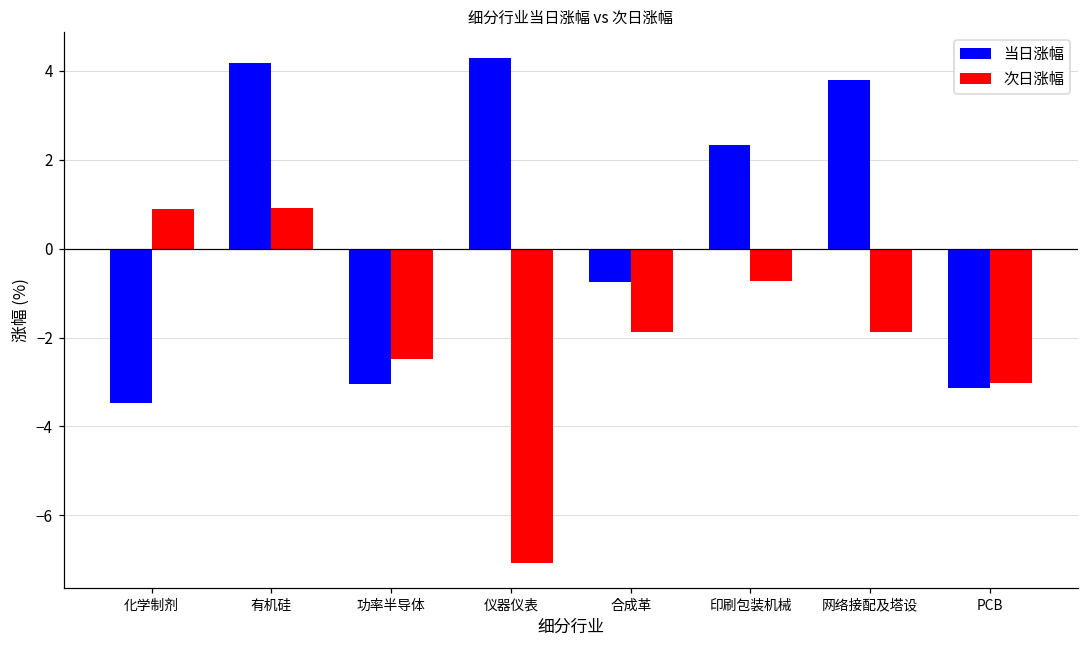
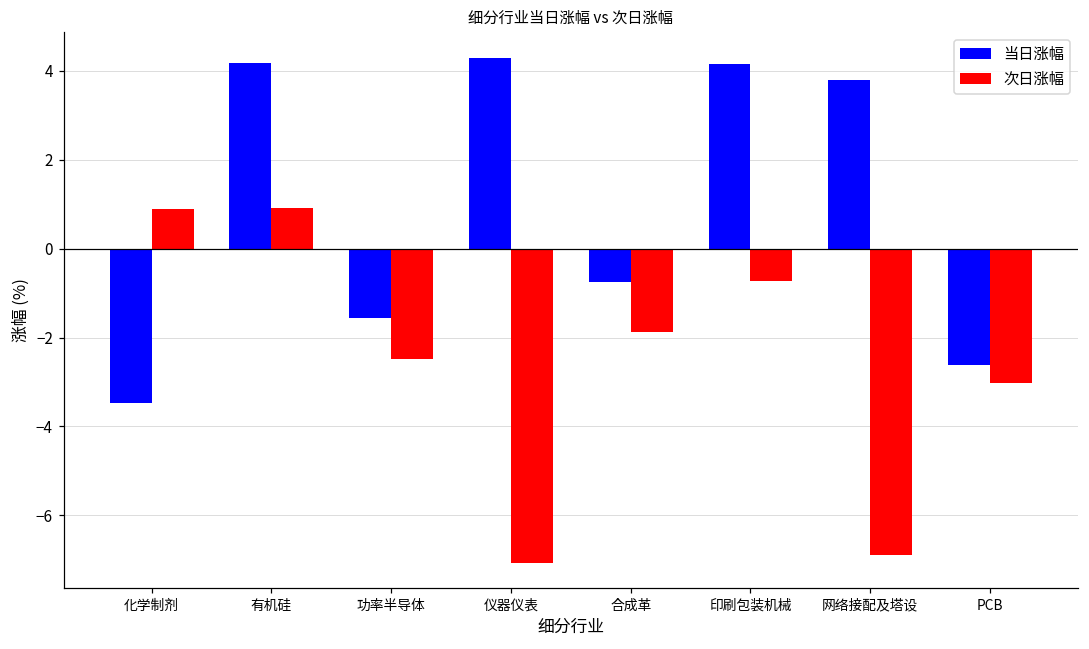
  {
    "当日涨幅": {
      "化学制剂": -3.5,
      "有机硅": 4.2,
-     "功率半导体": -3.0,
+     "功率半导体": -1.6,
      "仪器仪表": 4.3,
      "合成革": -0.8,
-     "印刷包装机械": 2.3,
+     "印刷包装机械": 4.2,
      "网络接配及塔设": 3.8,
-     "PCB": -3.1
+     "PCB": -2.6
    },
    "次日涨幅": {
      "化学制剂": 0.9,
      "有机硅": 0.9,
      "功率半导体": -2.5,
      "仪器仪表": -7.1,
      "合成革": -1.9,
      "印刷包装机械": -0.7,
-     "网络接配及塔设": -1.9,
+     "网络接配及塔设": -6.9,
      "PCB": -3.0
    }
  }
